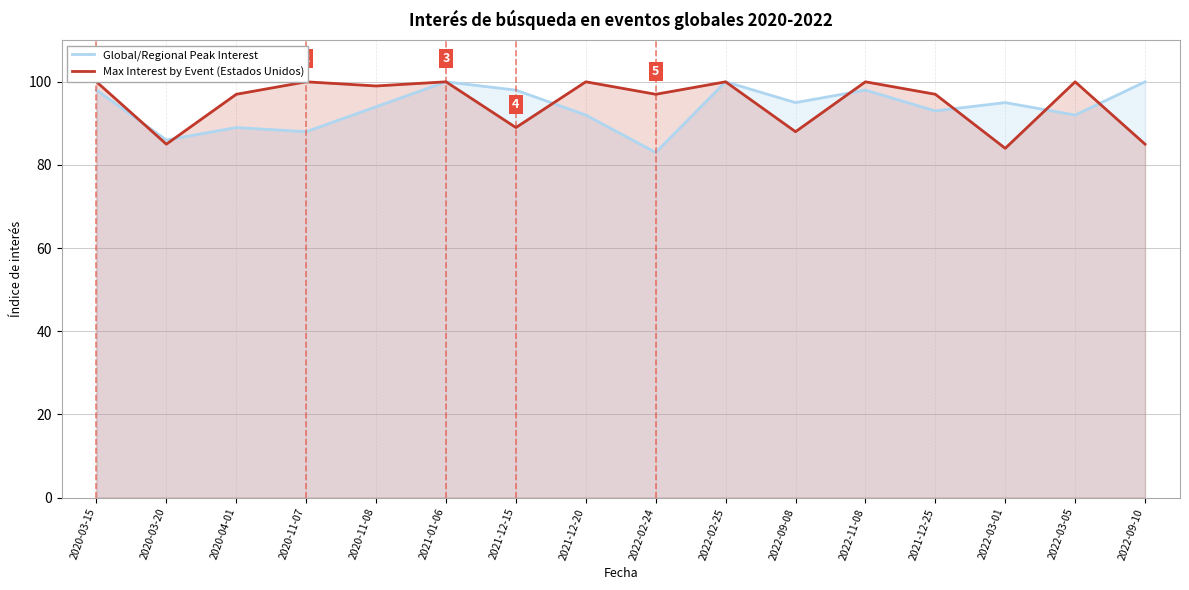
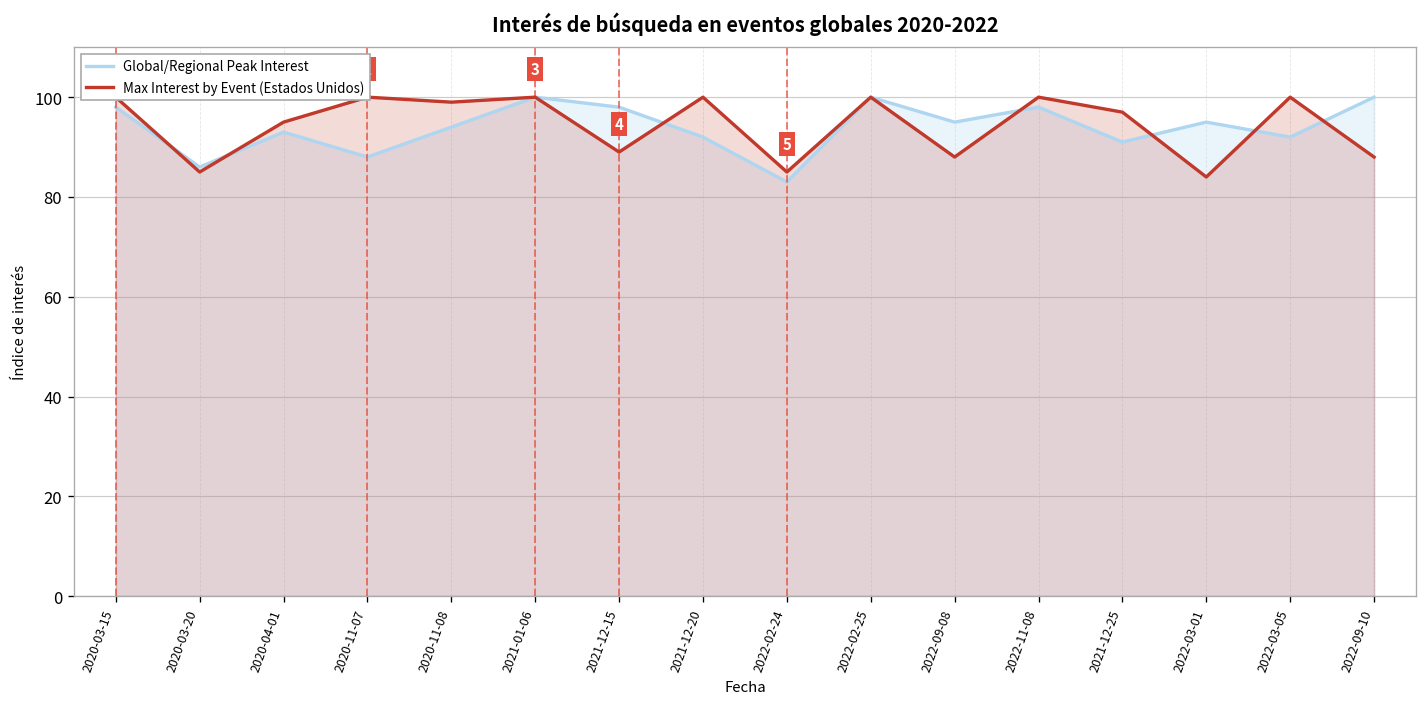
  {
    "Global/Regional Peak Interest": {
      "2020-03-15": 98,
      "2020-03-20": 86,
-     "2020-04-01": 89,
+     "2020-04-01": 93,
      "2020-11-07": 88,
      "2020-11-08": 94,
      "2021-12-20": 92,
      "2022-02-24": 83,
      "2022-09-08": 95,
      "2022-11-08": 98,
-     "2021-12-25": 93,
+     "2021-12-25": 91,
      "2022-03-01": 95,
      "2022-03-05": 92,
      "2022-09-10": 100
    },
    "Max Interest by Event (Estados Unidos)": {
      "2020-03-15": 100,
      "2020-03-20": 85,
-     "2020-04-01": 97,
+     "2020-04-01": 95,
      "2020-11-07": 100,
      "2020-11-08": 99,
      "2021-12-15": 89,
      "2021-12-20": 100,
-     "2022-02-24": 97,
+     "2022-02-24": 85,
      "2022-09-08": 88,
      "2022-11-08": 100,
      "2021-12-25": 97,
      "2022-03-01": 84,
      "2022-03-05": 100,
-     "2022-09-10": 85
+     "2022-09-10": 88
    }
  }
